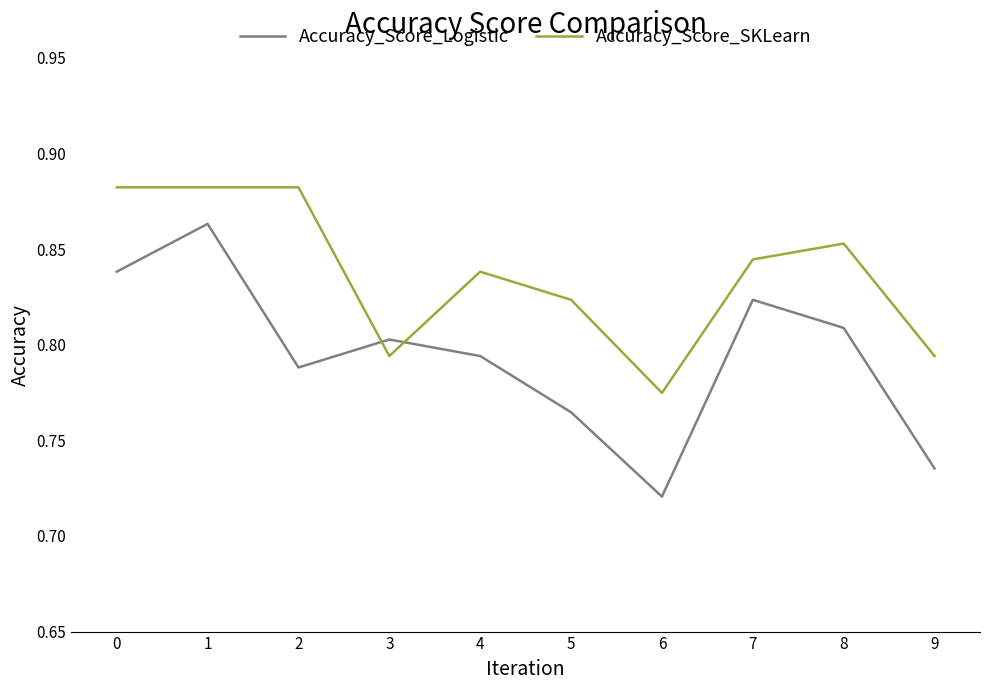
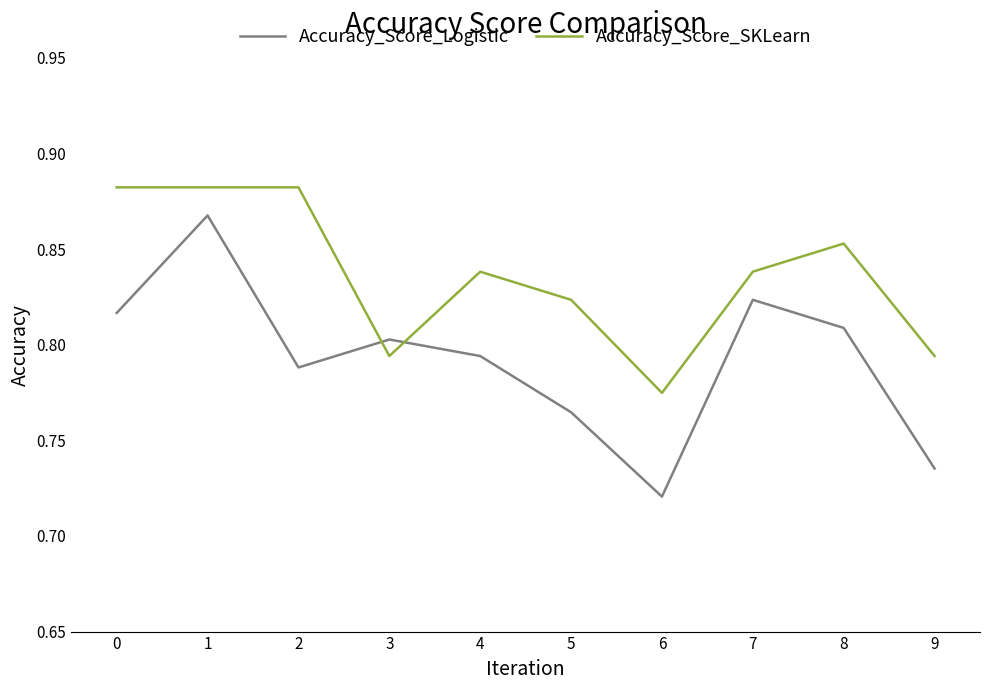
  {
    "Accuracy_Score_Logistic": {
-     "0": 0.838,
-     "1": 0.863,
+     "0": 0.817,
+     "1": 0.868,
      "2": 0.788,
      "3": 0.803,
      "4": 0.794,
      "5": 0.765,
      "6": 0.721,
      "7": 0.824,
      "8": 0.809,
      "9": 0.735
    },
    "Accuracy_Score_SKLearn": {
      "0": 0.882,
      "1": 0.882,
      "2": 0.882,
      "3": 0.794,
      "4": 0.838,
      "5": 0.824,
      "6": 0.775,
-     "7": 0.845,
+     "7": 0.838,
      "8": 0.853,
      "9": 0.794
    }
  }
